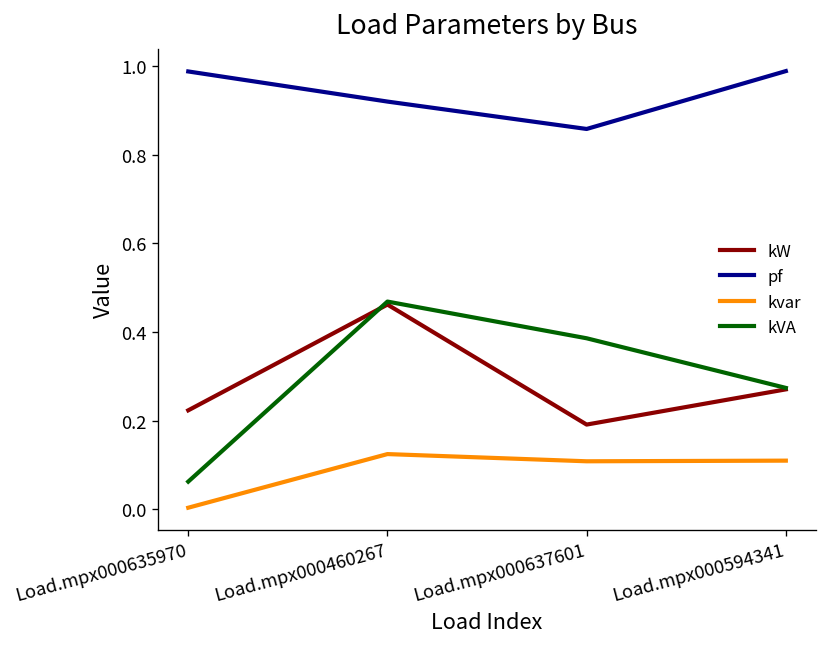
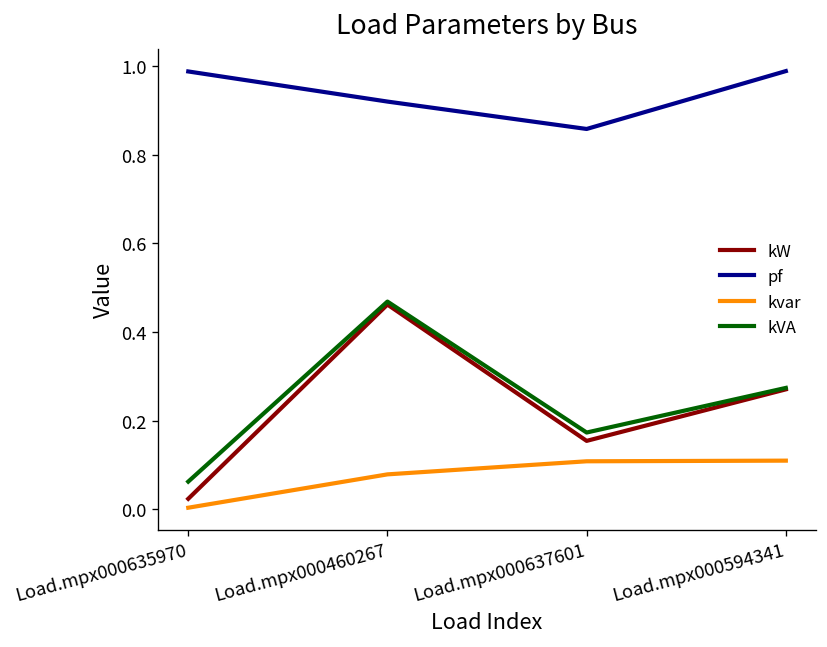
  {
    "kW": {
-     "Load.mpx000635970": 0.22,
-     "Load.mpx000637601": 0.19
+     "Load.mpx000635970": 0.02,
+     "Load.mpx000637601": 0.15
    },
    "pf": {
      "Load.mpx000635970": 0.99,
      "Load.mpx000460267": 0.92,
      "Load.mpx000637601": 0.86,
      "Load.mpx000594341": 0.99
    },
    "kvar": {
      "Load.mpx000635970": 0.00,
-     "Load.mpx000460267": 0.12,
+     "Load.mpx000460267": 0.08,
      "Load.mpx000637601": 0.11,
      "Load.mpx000594341": 0.11
    },
    "kVA": {
      "Load.mpx000635970": 0.06,
-     "Load.mpx000637601": 0.39
+     "Load.mpx000637601": 0.17
    }
  }
